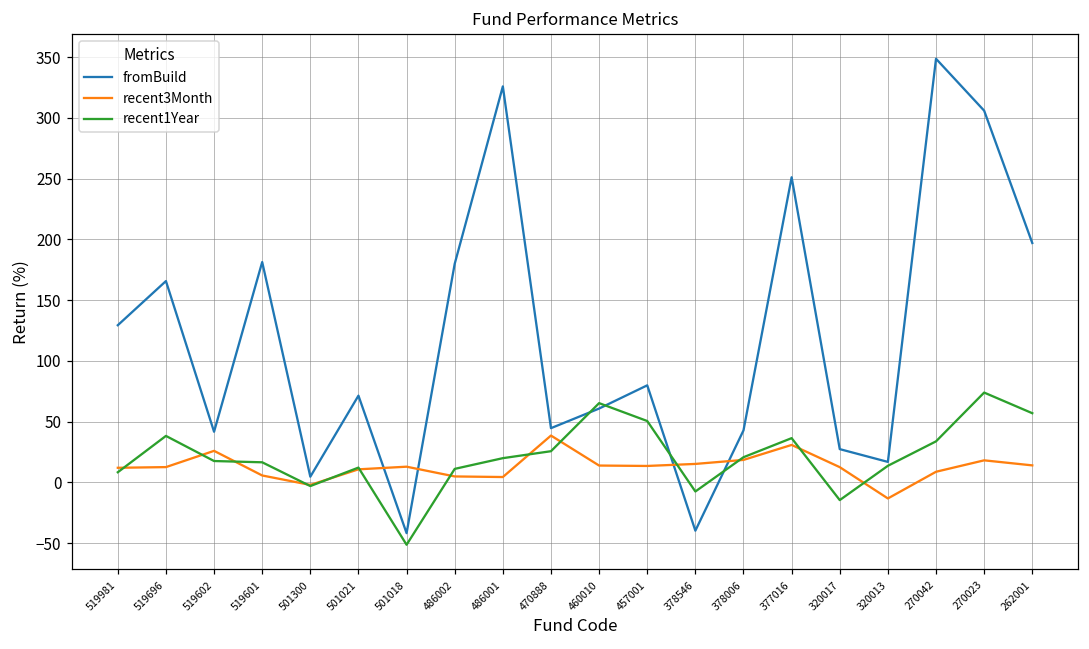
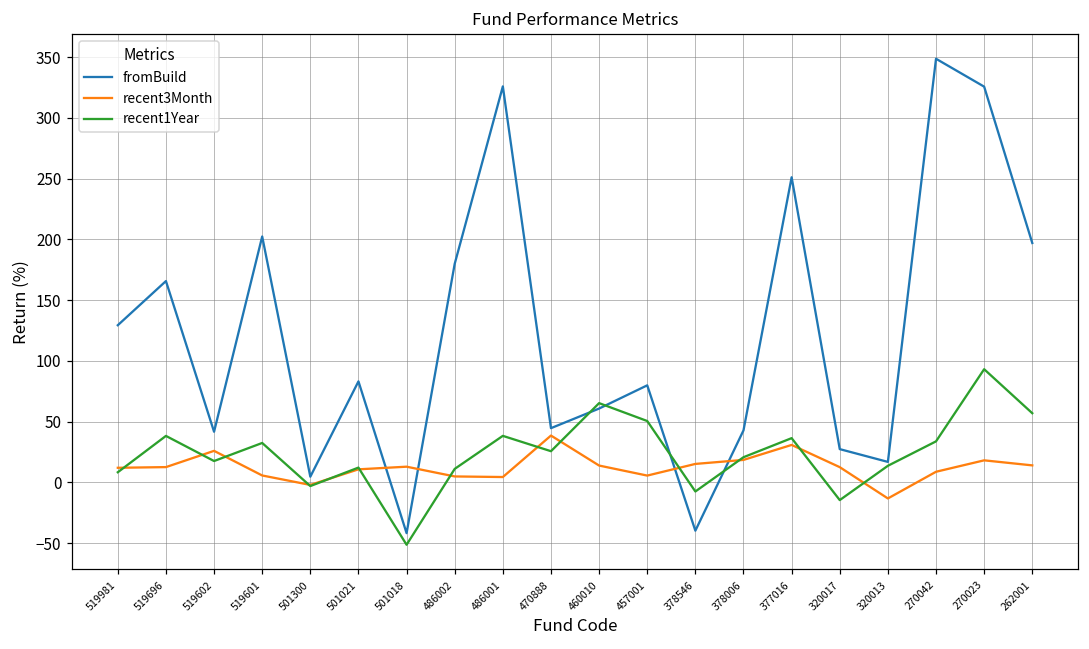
  {
    "fromBuild": {
      "519981": 129,
      "519696": 166,
      "519602": 42,
-     "519601": 181,
+     "519601": 202,
      "501300": 5,
-     "501021": 71,
+     "501021": 83,
      "501018": -42,
      "486002": 180,
      "486001": 326,
      "470888": 45,
      "460010": 61,
      "457001": 80,
      "378546": -40,
      "378006": 43,
      "377016": 251,
      "320017": 27,
      "320013": 17,
      "270042": 349,
-     "270023": 306,
+     "270023": 326,
      "262001": 197
    },
    "recent3Month": {
      "519981": 12,
      "519696": 13,
      "519602": 26,
      "519601": 6,
      "501018": 13,
      "486002": 5,
      "486001": 4,
      "470888": 39,
      "460010": 14,
-     "457001": 14,
+     "457001": 6,
      "378546": 15,
      "377016": 31,
      "320017": 13,
      "320013": -13,
      "270042": 9,
      "270023": 18,
      "262001": 14
    },
    "recent1Year": {
      "519981": 8,
      "519696": 38,
      "519602": 18,
-     "519601": 17,
+     "519601": 32,
      "501018": -51,
      "486002": 11,
-     "486001": 20,
+     "486001": 38,
      "470888": 26,
      "460010": 65,
      "457001": 51,
      "378546": -7,
      "377016": 36,
      "320017": -15,
      "320013": 14,
      "270042": 34,
-     "270023": 74,
+     "270023": 93,
      "262001": 57
    }
  }
